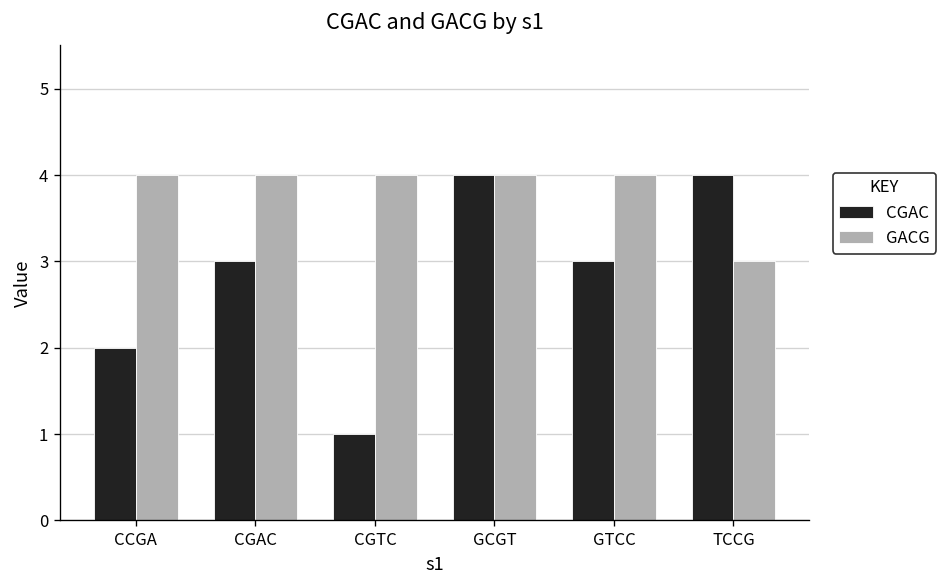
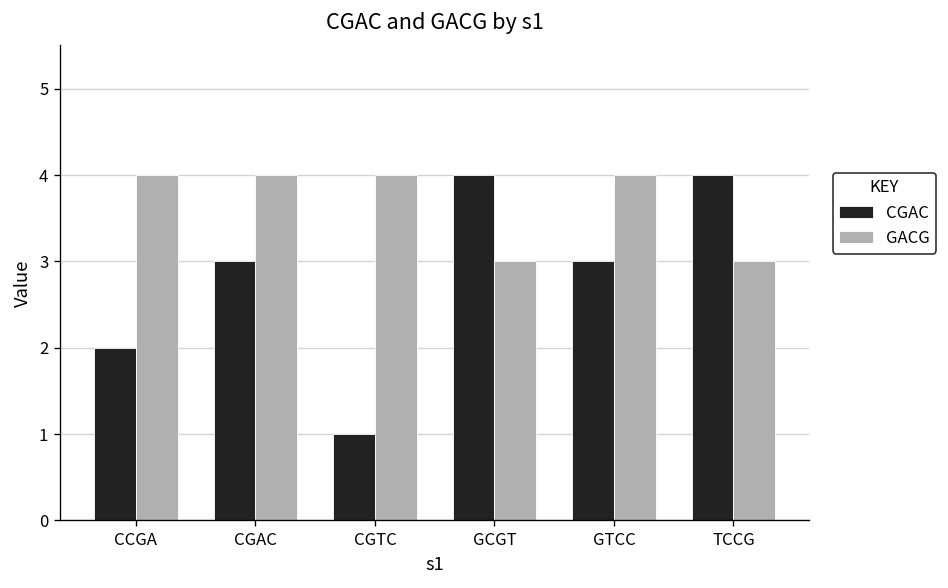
  {
    "CGAC": {
      "CCGA": 2,
      "CGAC": 3,
      "CGTC": 1,
      "GCGT": 4,
      "GTCC": 3,
      "TCCG": 4
    },
    "GACG": {
      "CCGA": 4,
      "CGAC": 4,
      "CGTC": 4,
-     "GCGT": 4,
+     "GCGT": 3,
      "GTCC": 4,
      "TCCG": 3
    }
  }
